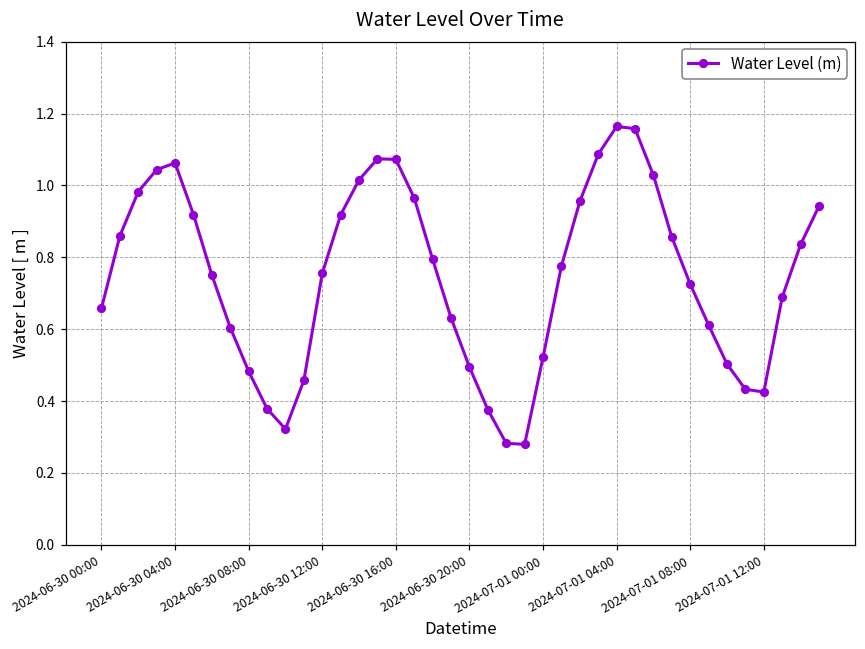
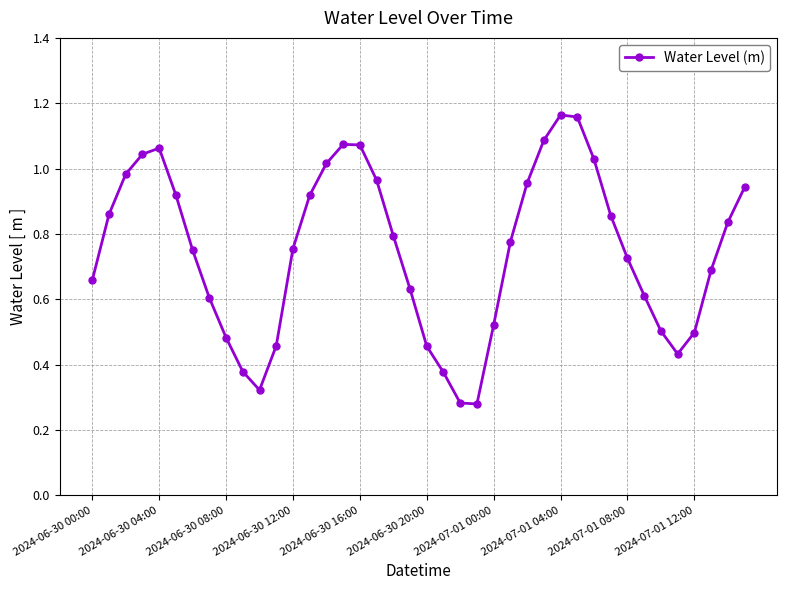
  {
    "2024-06-30 00:00": 0.66,
    "2024-06-30 04:00": 1.06,
    "2024-06-30 08:00": 0.48,
    "2024-06-30 12:00": 0.76,
    "2024-06-30 16:00": 1.07,
-   "2024-06-30 20:00": 0.49,
+   "2024-06-30 20:00": 0.46,
    "2024-07-01 00:00": 0.52,
    "2024-07-01 04:00": 1.16,
    "2024-07-01 08:00": 0.73,
-   "2024-07-01 12:00": 0.43
+   "2024-07-01 12:00": 0.50
  }
